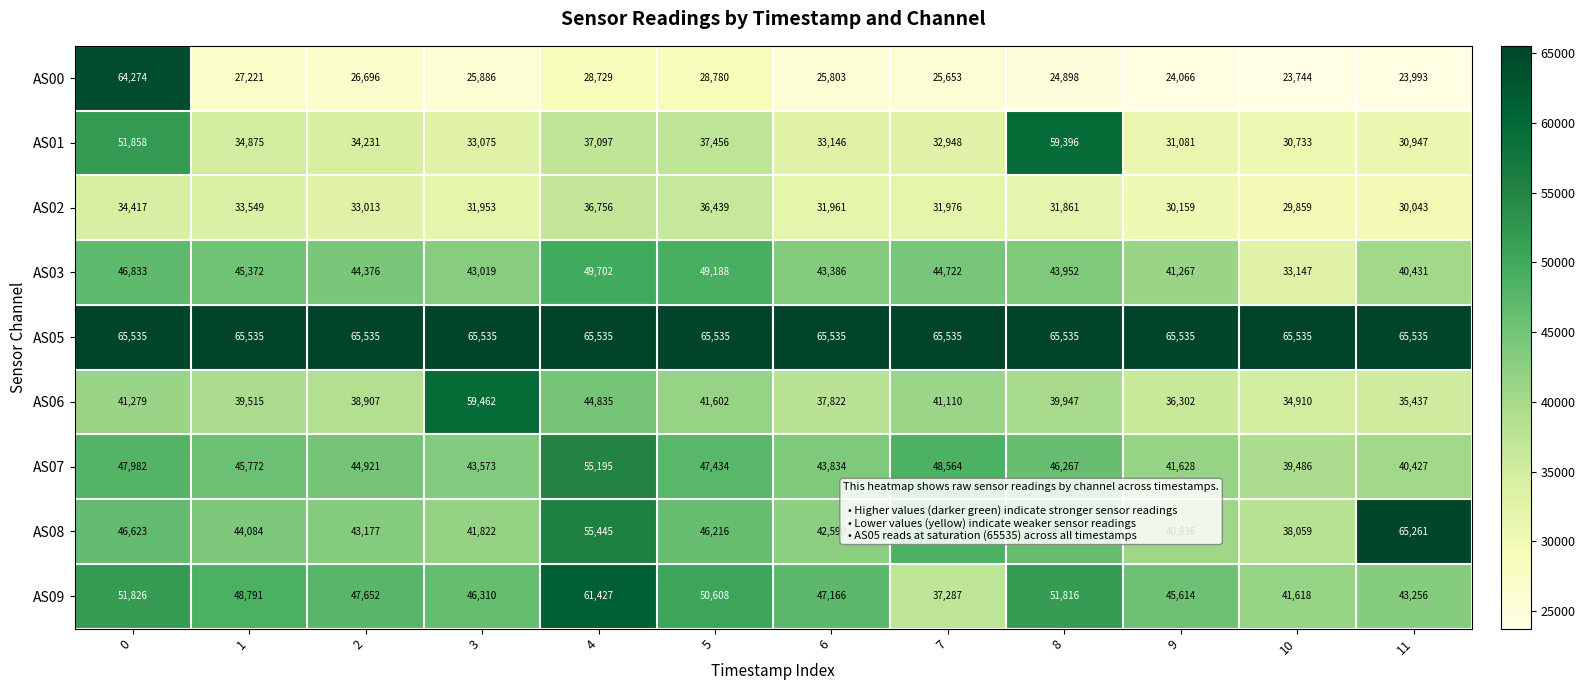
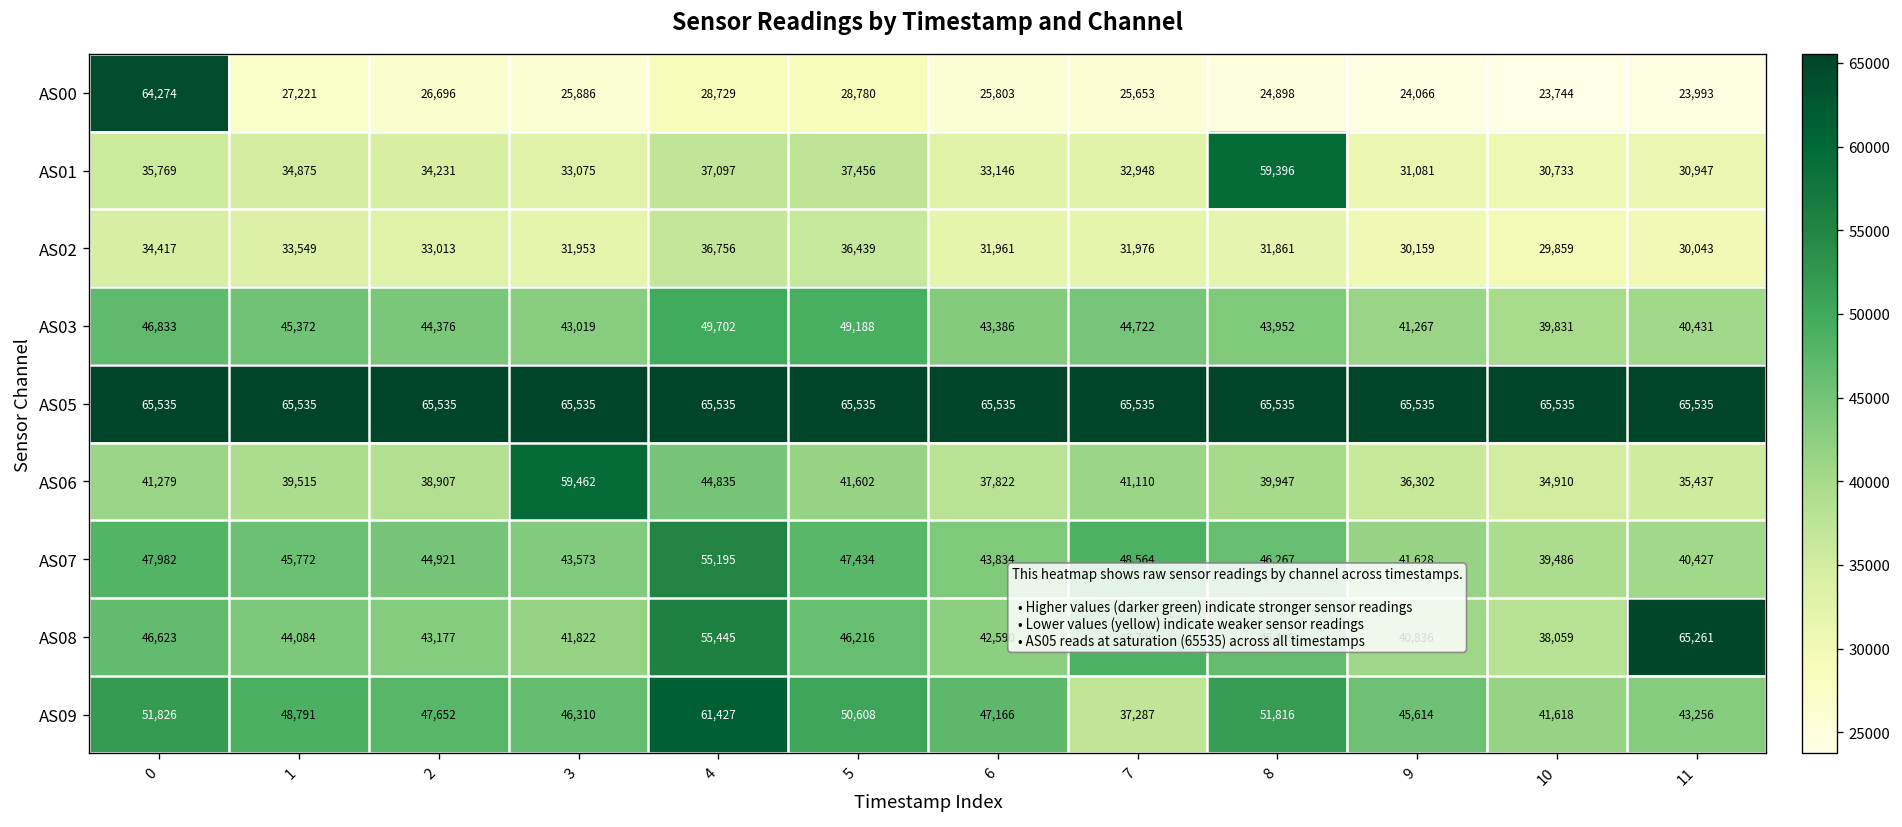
  {
    "AS00": {
      "0": "64,274",
      "1": "27,221",
      "2": "26,696",
      "3": "25,886",
      "4": "28,729",
      "5": "28,780",
      "6": "25,803",
      "7": "25,653",
      "8": "24,898",
      "9": "24,066",
      "10": "23,744",
      "11": "23,993"
    },
    "AS01": {
-     "0": "51,858",
+     "0": "35,769",
      "1": "34,875",
      "2": "34,231",
      "3": "33,075",
      "4": "37,097",
      "5": "37,456",
      "6": "33,146",
      "7": "32,948",
      "8": "59,396",
      "9": "31,081",
      "10": "30,733",
      "11": "30,947"
    },
    "AS02": {
      "0": "34,417",
      "1": "33,549",
      "2": "33,013",
      "3": "31,953",
      "4": "36,756",
      "5": "36,439",
      "6": "31,961",
      "7": "31,976",
      "8": "31,861",
      "9": "30,159",
      "10": "29,859",
      "11": "30,043"
    },
    "AS03": {
      "0": "46,833",
      "1": "45,372",
      "2": "44,376",
      "3": "43,019",
      "4": "49,702",
      "5": "49,188",
      "6": "43,386",
      "7": "44,722",
      "8": "43,952",
      "9": "41,267",
-     "10": "33,147",
+     "10": "39,831",
      "11": "40,431"
    },
    "AS05": {
      "0": "65,535",
      "1": "65,535",
      "2": "65,535",
      "3": "65,535",
      "4": "65,535",
      "5": "65,535",
      "6": "65,535",
      "7": "65,535",
      "8": "65,535",
      "9": "65,535",
      "10": "65,535",
      "11": "65,535"
    },
    "AS06": {
      "0": "41,279",
      "1": "39,515",
      "2": "38,907",
      "3": "59,462",
      "4": "44,835",
      "5": "41,602",
      "6": "37,822",
      "7": "41,110",
      "8": "39,947",
      "9": "36,302",
      "10": "34,910",
      "11": "35,437"
    },
    "AS07": {
      "0": "47,982",
      "1": "45,772",
      "2": "44,921",
      "3": "43,573",
      "4": "55,195",
      "5": "47,434",
      "6": "43,834",
      "7": "48,564",
      "8": "46,267",
      "9": "41,628",
      "10": "39,486",
      "11": "40,427"
    },
    "AS08": {
      "0": "46,623",
      "1": "44,084",
      "2": "43,177",
      "3": "41,822",
      "4": "55,445",
      "5": "46,216",
      "10": "38,059",
      "11": "65,261"
    },
    "AS09": {
      "0": "51,826",
      "1": "48,791",
      "2": "47,652",
      "3": "46,310",
      "4": "61,427",
      "5": "50,608",
      "6": "47,166",
      "7": "37,287",
      "8": "51,816",
      "9": "45,614",
      "10": "41,618",
      "11": "43,256"
    }
  }
